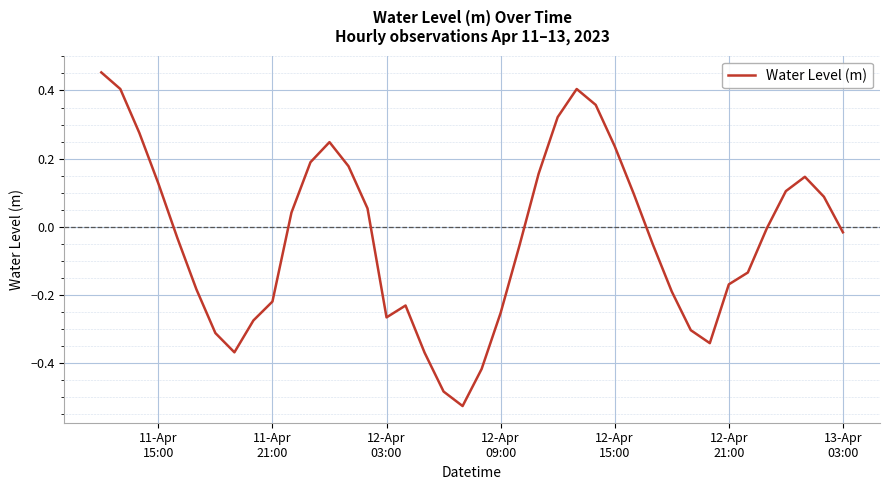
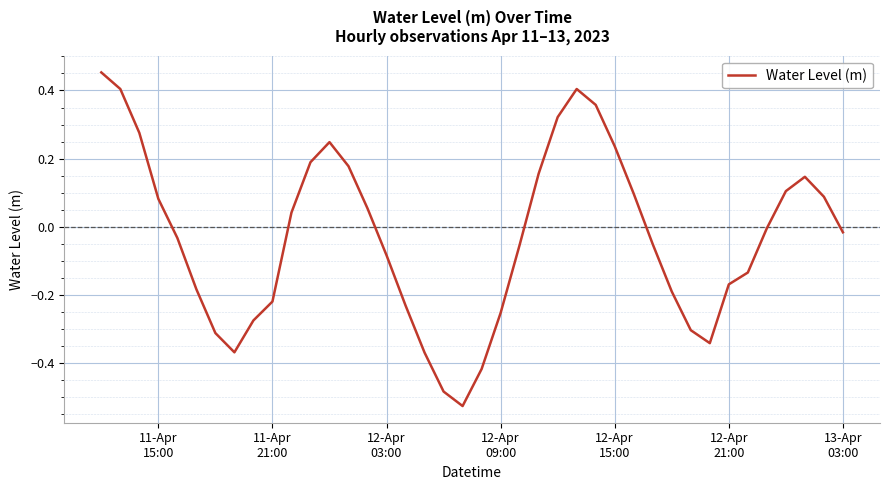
  {
-   "11-Apr 15:00": 0.13,
+   "11-Apr 15:00": 0.08,
    "11-Apr 21:00": -0.22,
-   "12-Apr 03:00": -0.27,
+   "12-Apr 03:00": -0.08,
    "12-Apr 09:00": -0.25,
    "12-Apr 15:00": 0.24,
    "12-Apr 21:00": -0.17,
    "13-Apr 03:00": -0.02
  }
